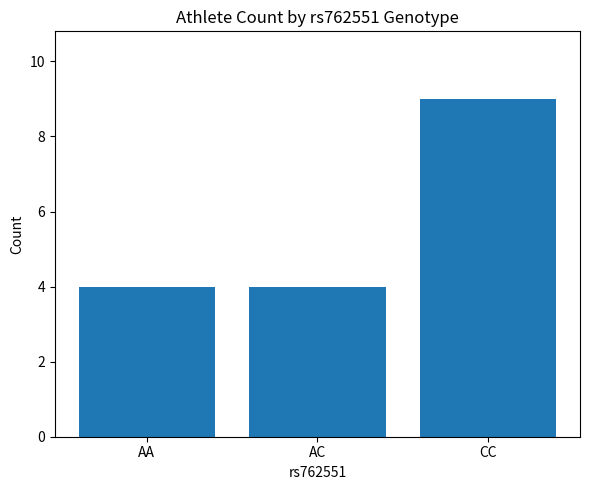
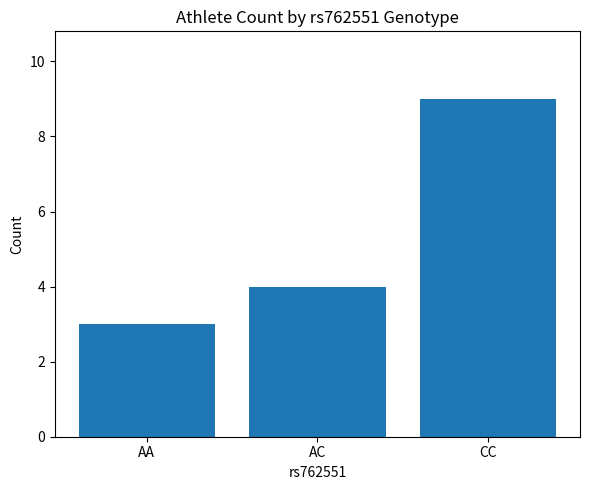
  {
-   "AA": 4,
+   "AA": 3,
    "AC": 4,
    "CC": 9
  }
